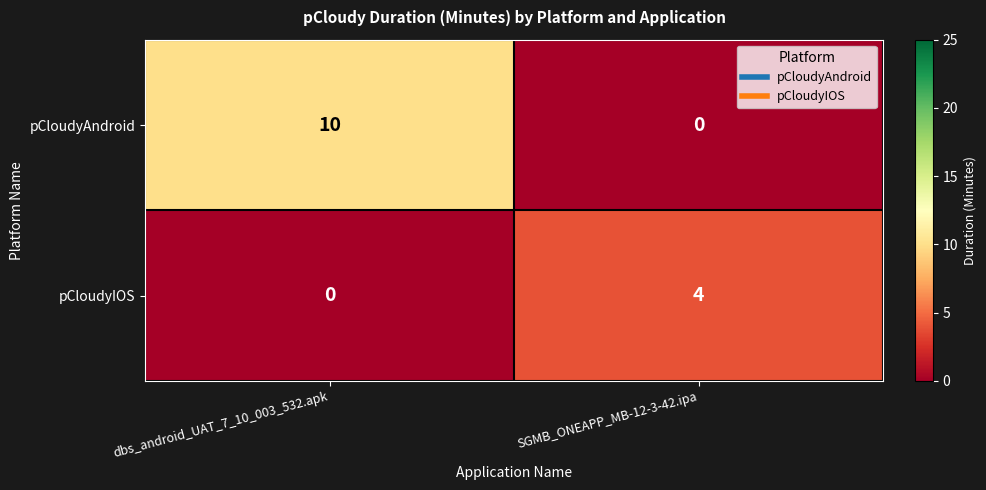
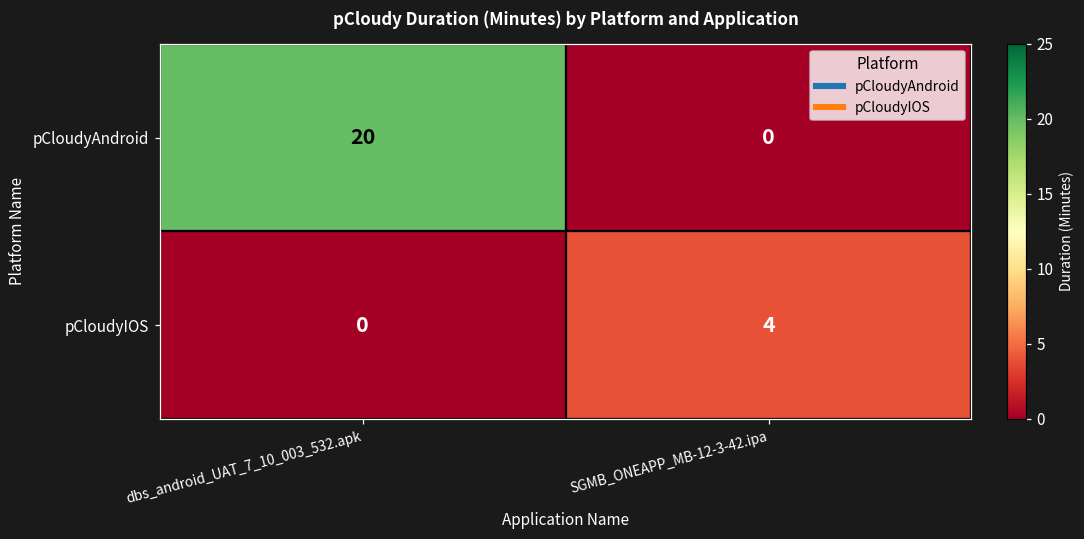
  {
    "pCloudyAndroid": {
-     "dbs_android_UAT_7_10_003_532.apk": 10,
+     "dbs_android_UAT_7_10_003_532.apk": 20,
      "SGMB_ONEAPP_MB-12-3-42.ipa": 0
    },
    "pCloudyIOS": {
      "dbs_android_UAT_7_10_003_532.apk": 0,
      "SGMB_ONEAPP_MB-12-3-42.ipa": 4
    }
  }
